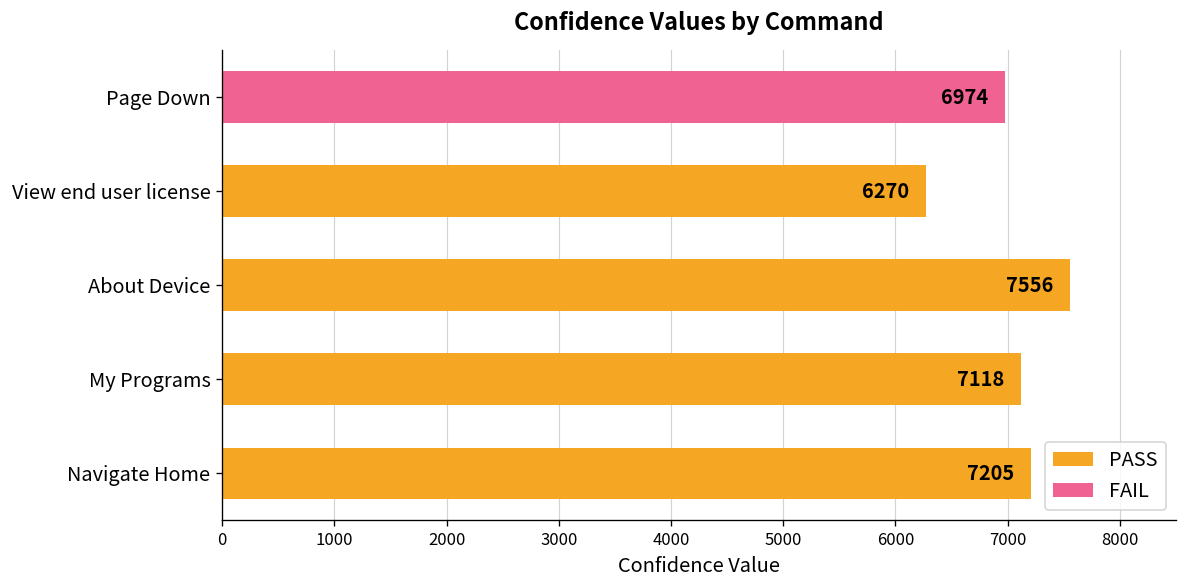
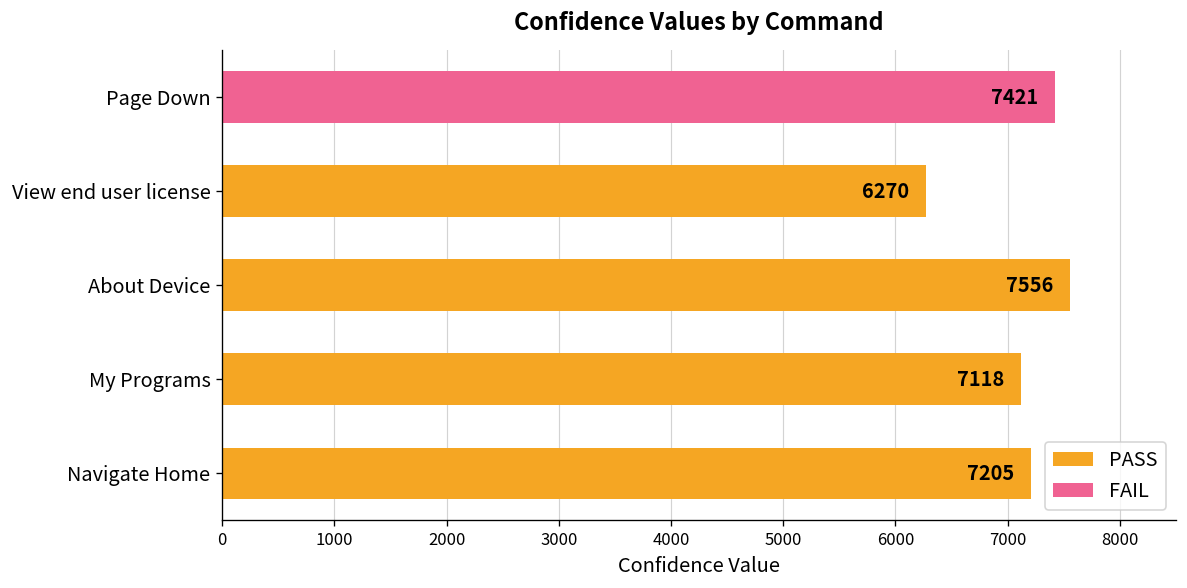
  {
-   "Page Down": 6974,
+   "Page Down": 7421,
    "View end user license": 6270,
    "About Device": 7556,
    "My Programs": 7118,
    "Navigate Home": 7205
  }
